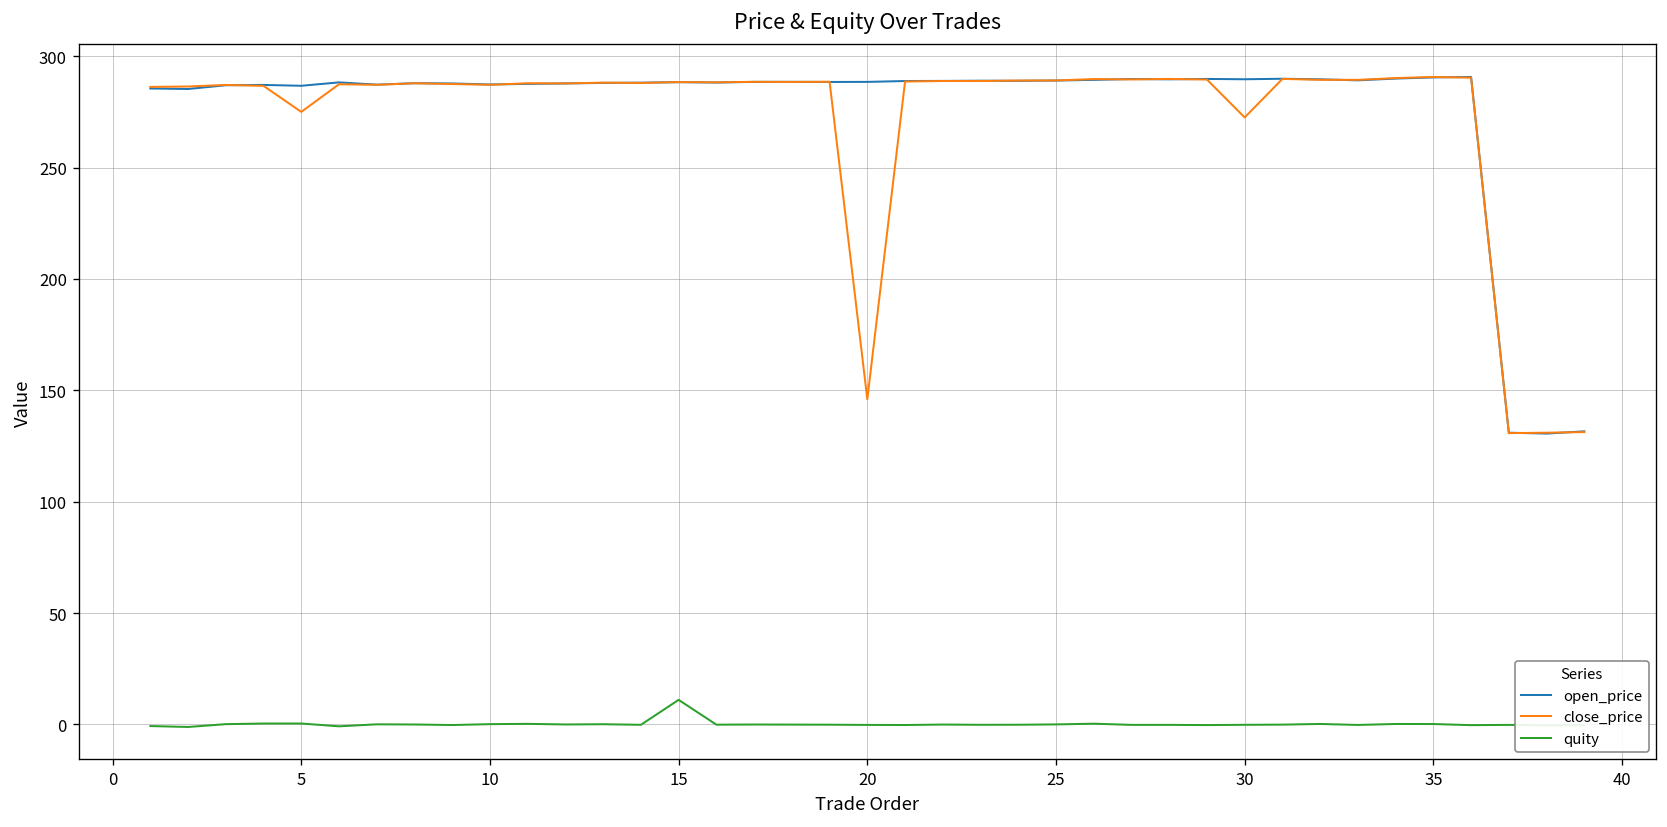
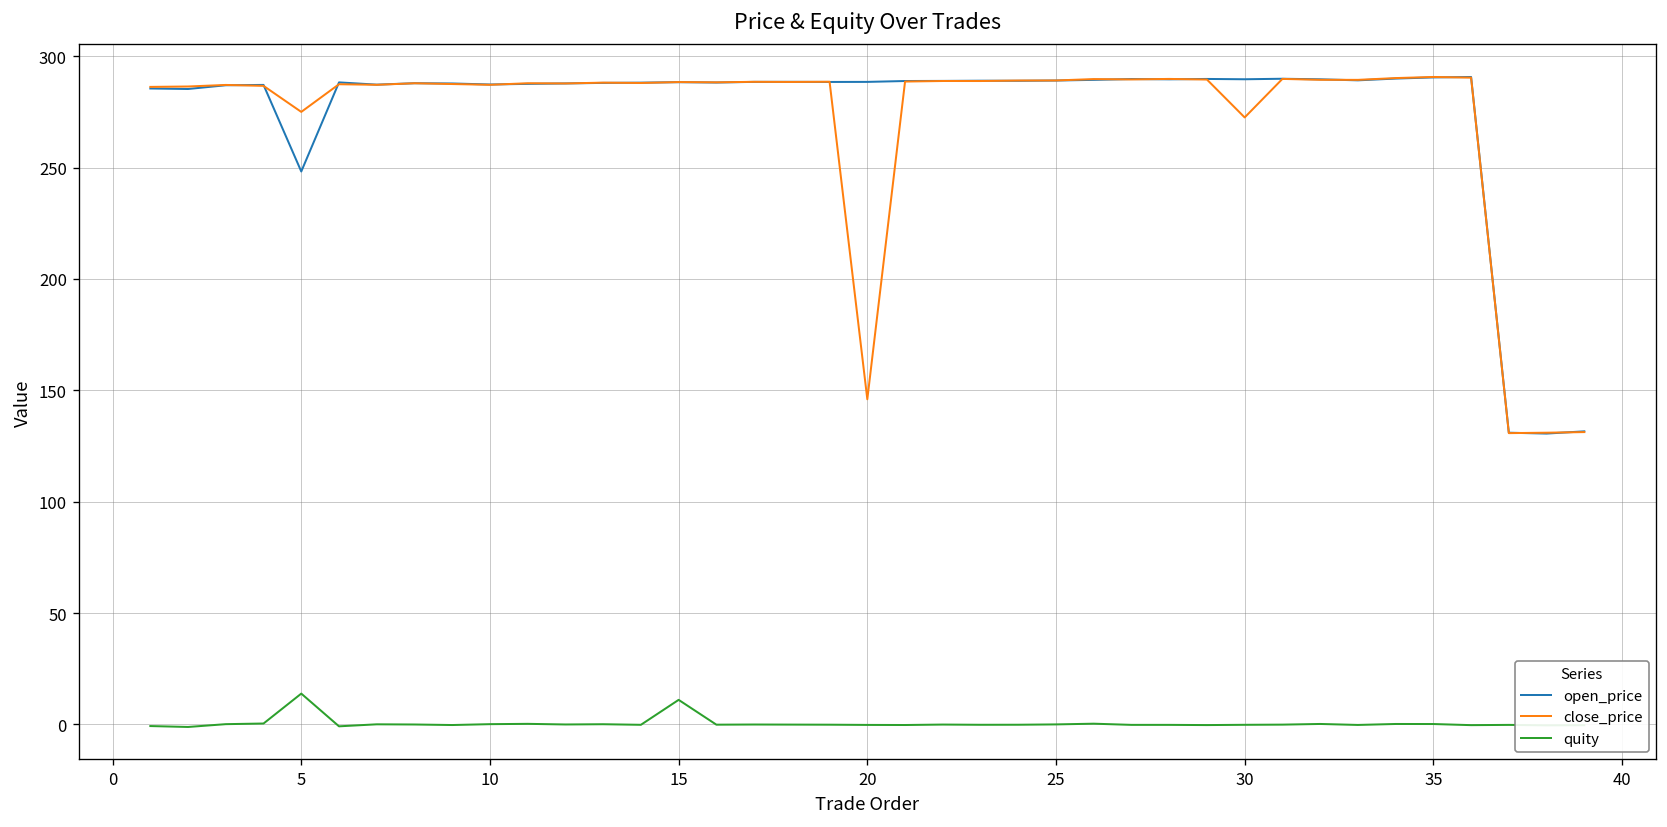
  {
    "open_price": {
-     "5": 287,
+     "5": 248,
      "20": 288,
      "30": 290
    },
    "close_price": {
      "5": 275,
      "20": 146,
      "30": 273
    },
    "quity": {
-     "5": 0,
+     "5": 14,
      "10": 0,
      "15": 11,
      "20": 0,
      "25": 0,
      "30": 0,
      "35": 0
    }
  }
